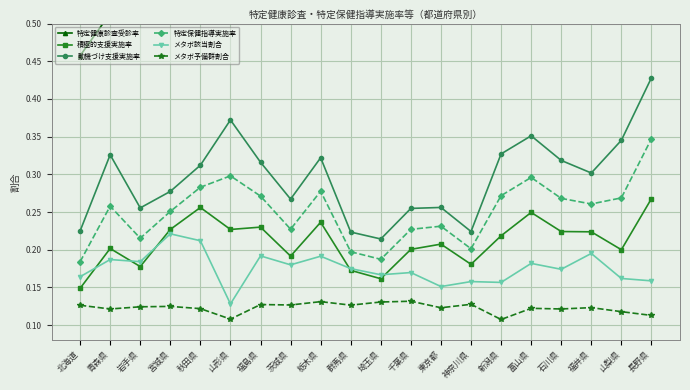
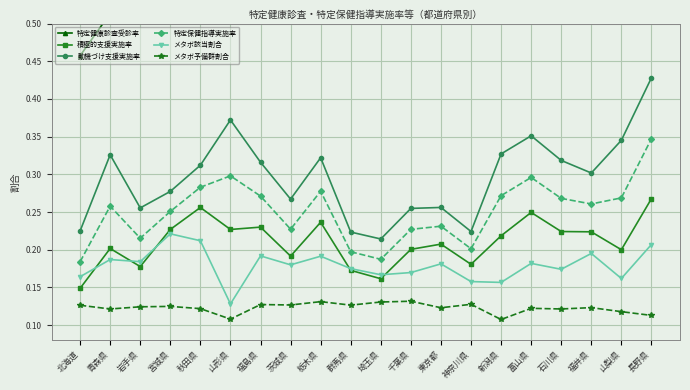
  {
    "メタボ該当割合": {
      "北海道": 0.16,
      "青森県": 0.19,
      "岩手県": 0.18,
      "宮城県": 0.22,
      "秋田県": 0.21,
      "山形県": 0.13,
      "福島県": 0.19,
      "茨城県": 0.18,
      "栃木県": 0.19,
      "埼玉県": 0.17,
      "千葉県": 0.17,
-     "東京都": 0.15,
+     "東京都": 0.18,
      "神奈川県": 0.16,
      "新潟県": 0.16,
      "富山県": 0.18,
      "石川県": 0.17,
      "福井県": 0.20,
      "山梨県": 0.16,
-     "長野県": 0.16
+     "長野県": 0.21
    }
  }
